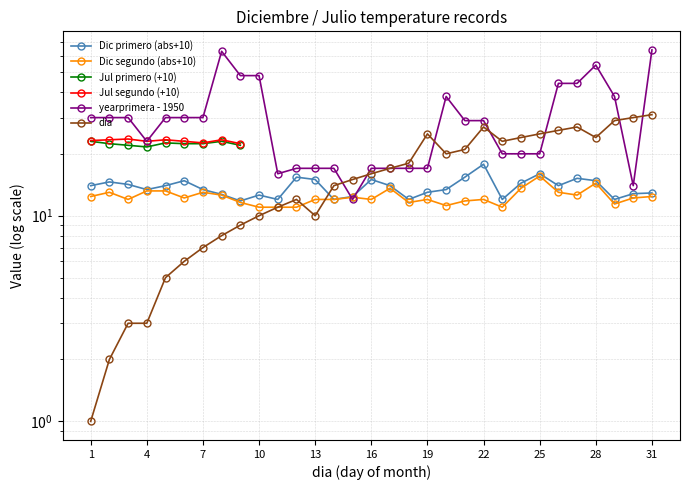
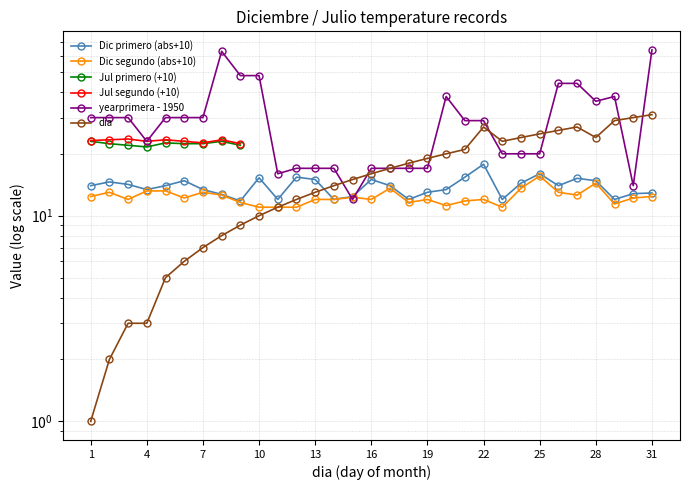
  {
    "Dic primero (abs+10)": {
      "1": 14,
      "7": 13,
-     "10": 13,
+     "10": 15,
      "13": 15,
      "16": 15,
      "19": 13,
      "22": 18,
      "31": 13
    },
    "Dic segundo (abs+10)": {
      "1": 12,
      "7": 13,
      "10": 11,
      "13": 12,
      "16": 12,
      "19": 12,
      "22": 12,
      "31": 12
    },
    "Jul primero (+10)": {
      "4": 22
    },
    "yearprimera - 1950": {
      "1": 30,
      "7": 30,
      "10": 48,
      "13": 17,
      "16": 17,
      "19": 17,
      "22": 29,
      "25": 20,
-     "28": 54,
+     "28": 36,
      "31": 64
    },
    "dia": {
      "1": 1,
      "4": 3,
      "7": 7,
      "10": 10,
-     "13": 10,
+     "13": 13,
      "16": 16,
-     "19": 25,
+     "19": 19,
      "22": 27,
      "25": 25,
      "28": 24,
      "31": 31
    }
  }
